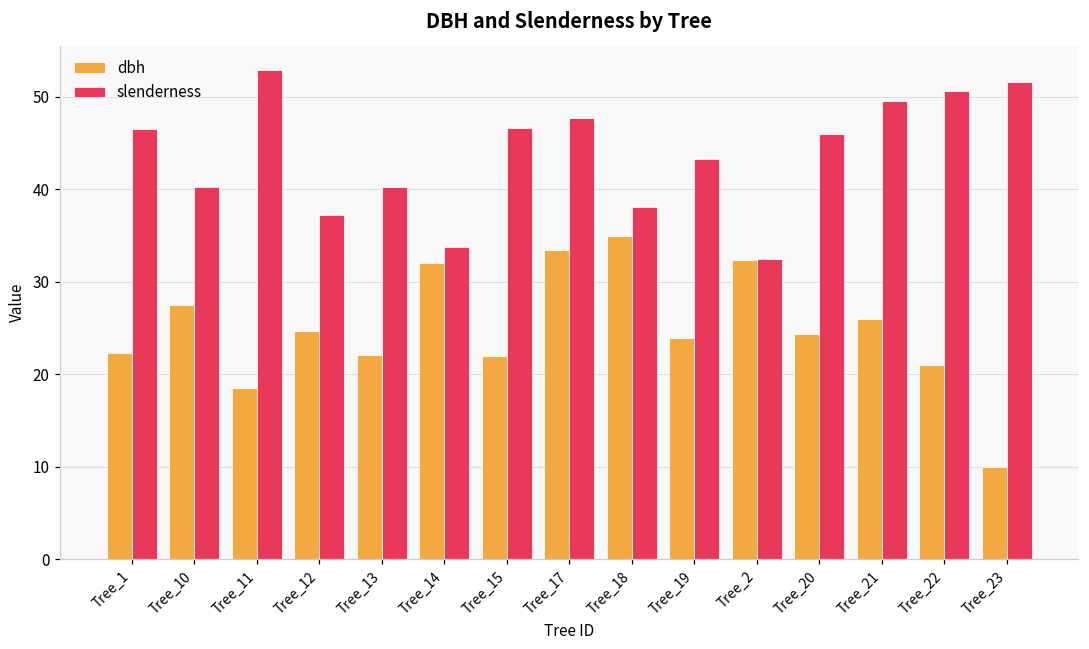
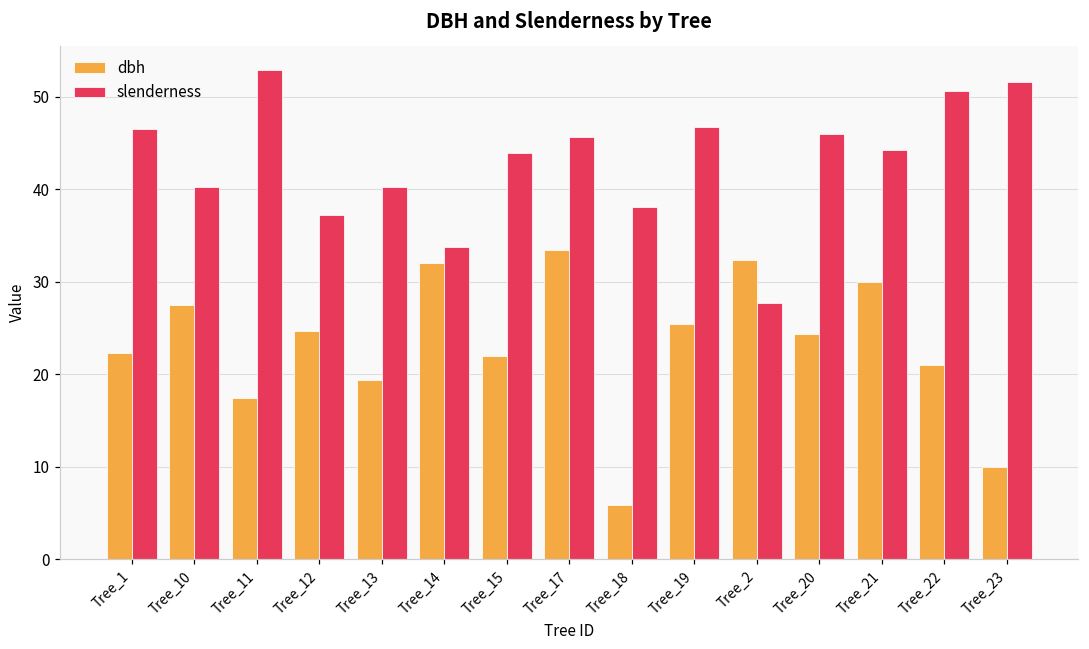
  {
    "dbh": {
      "Tree_1": 22,
      "Tree_10": 28,
-     "Tree_11": 19,
+     "Tree_11": 17,
      "Tree_12": 25,
-     "Tree_13": 22,
+     "Tree_13": 19,
      "Tree_14": 32,
      "Tree_15": 22,
      "Tree_17": 33,
-     "Tree_18": 35,
-     "Tree_19": 24,
+     "Tree_18": 6,
+     "Tree_19": 25,
      "Tree_2": 32,
      "Tree_20": 24,
-     "Tree_21": 26,
+     "Tree_21": 30,
      "Tree_22": 21,
      "Tree_23": 10
    },
    "slenderness": {
      "Tree_1": 47,
      "Tree_10": 40,
      "Tree_11": 53,
      "Tree_12": 37,
      "Tree_13": 40,
      "Tree_14": 34,
-     "Tree_15": 47,
-     "Tree_17": 48,
+     "Tree_15": 44,
+     "Tree_17": 46,
      "Tree_18": 38,
-     "Tree_19": 43,
-     "Tree_2": 32,
+     "Tree_19": 47,
+     "Tree_2": 28,
      "Tree_20": 46,
-     "Tree_21": 50,
+     "Tree_21": 44,
      "Tree_22": 51,
      "Tree_23": 52
    }
  }
